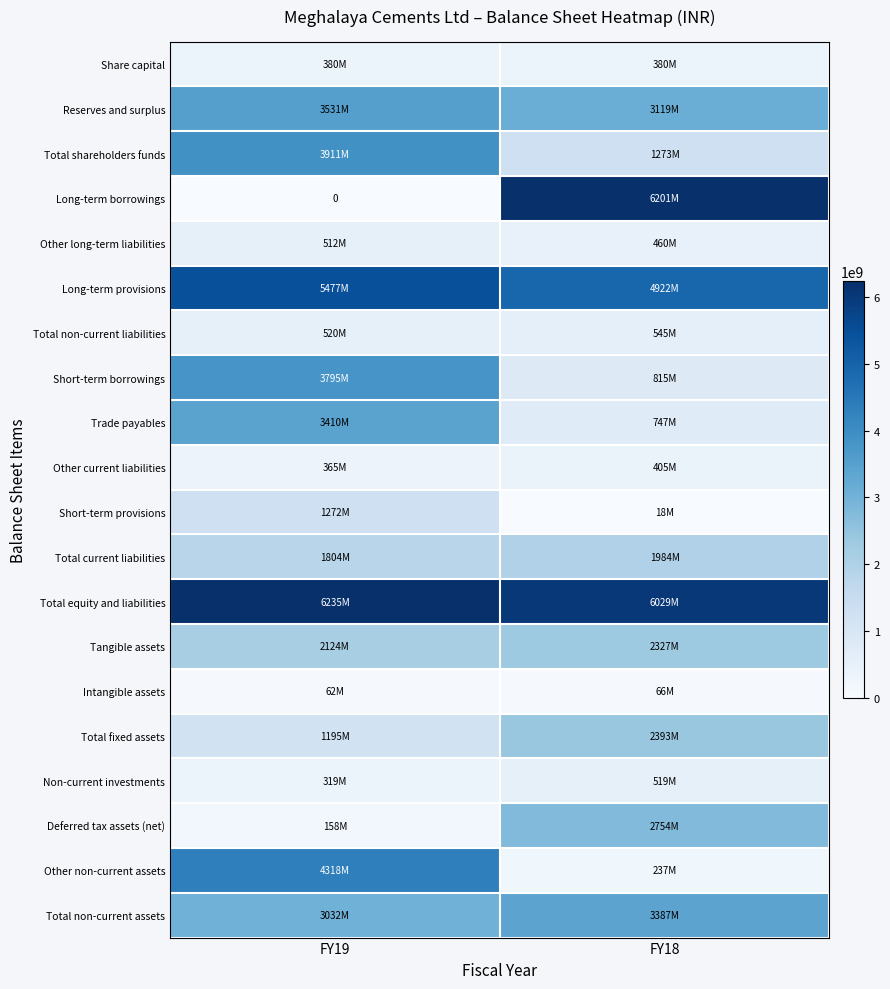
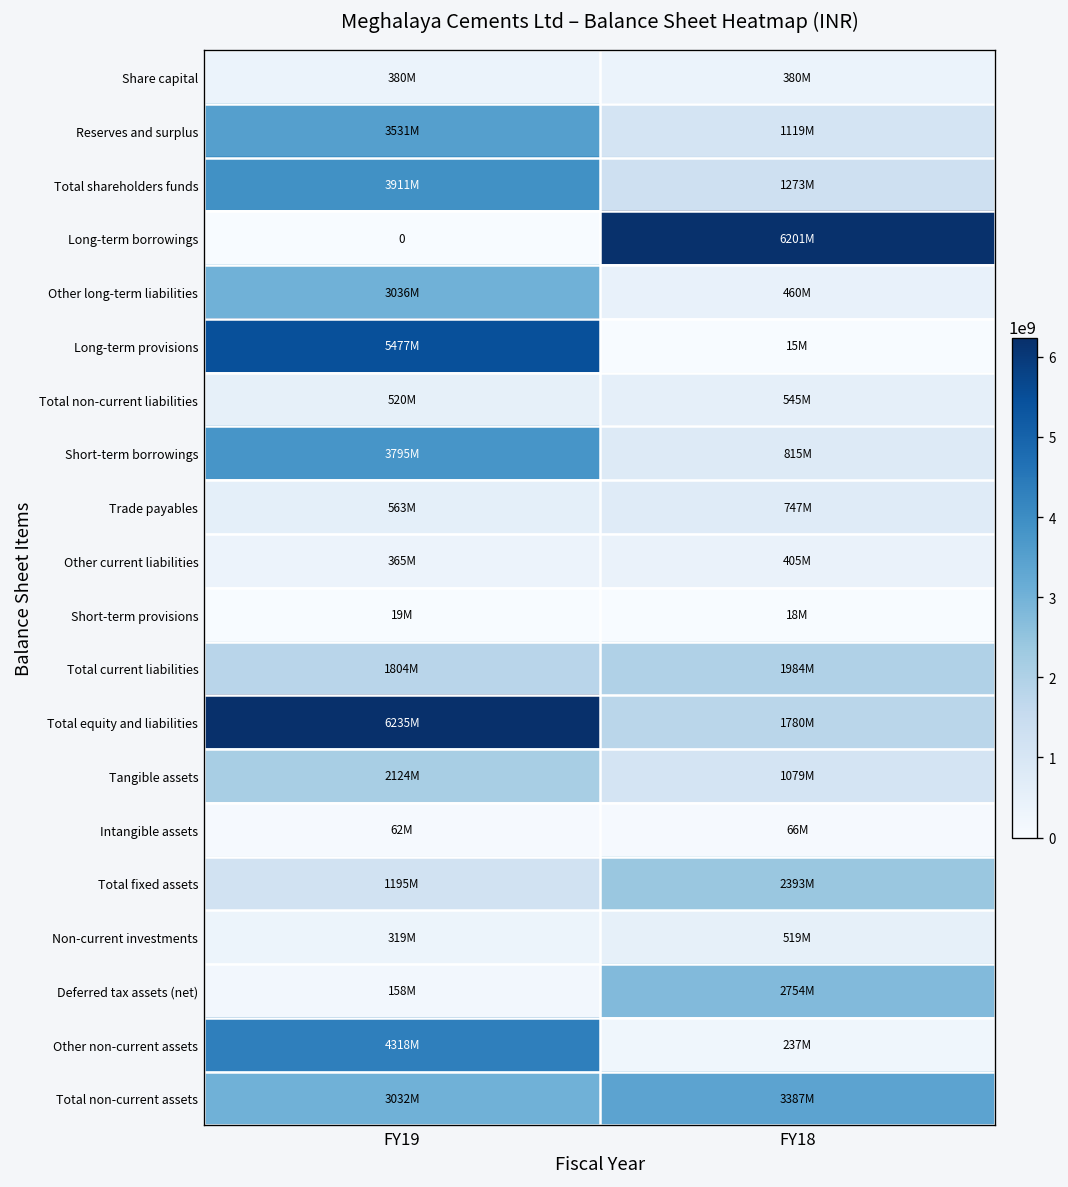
  {
    "Share capital": {
      "FY19": "380M",
      "FY18": "380M"
    },
    "Reserves and surplus": {
      "FY19": "3531M",
-     "FY18": "3119M"
+     "FY18": "1119M"
    },
    "Total shareholders funds": {
      "FY19": "3911M",
      "FY18": "1273M"
    },
    "Long-term borrowings": {
      "FY19": "0",
      "FY18": "6201M"
    },
    "Other long-term liabilities": {
-     "FY19": "512M",
+     "FY19": "3036M",
      "FY18": "460M"
    },
    "Long-term provisions": {
      "FY19": "5477M",
-     "FY18": "4922M"
+     "FY18": "15M"
    },
    "Total non-current liabilities": {
      "FY19": "520M",
      "FY18": "545M"
    },
    "Short-term borrowings": {
      "FY19": "3795M",
      "FY18": "815M"
    },
    "Trade payables": {
-     "FY19": "3410M",
+     "FY19": "563M",
      "FY18": "747M"
    },
    "Other current liabilities": {
      "FY19": "365M",
      "FY18": "405M"
    },
    "Short-term provisions": {
-     "FY19": "1272M",
+     "FY19": "19M",
      "FY18": "18M"
    },
    "Total current liabilities": {
      "FY19": "1804M",
      "FY18": "1984M"
    },
    "Total equity and liabilities": {
      "FY19": "6235M",
-     "FY18": "6029M"
+     "FY18": "1780M"
    },
    "Tangible assets": {
      "FY19": "2124M",
-     "FY18": "2327M"
+     "FY18": "1079M"
    },
    "Intangible assets": {
      "FY19": "62M",
      "FY18": "66M"
    },
    "Total fixed assets": {
      "FY19": "1195M",
      "FY18": "2393M"
    },
    "Non-current investments": {
      "FY19": "319M",
      "FY18": "519M"
    },
    "Deferred tax assets (net)": {
      "FY19": "158M",
      "FY18": "2754M"
    },
    "Other non-current assets": {
      "FY19": "4318M",
      "FY18": "237M"
    },
    "Total non-current assets": {
      "FY19": "3032M",
      "FY18": "3387M"
    }
  }
